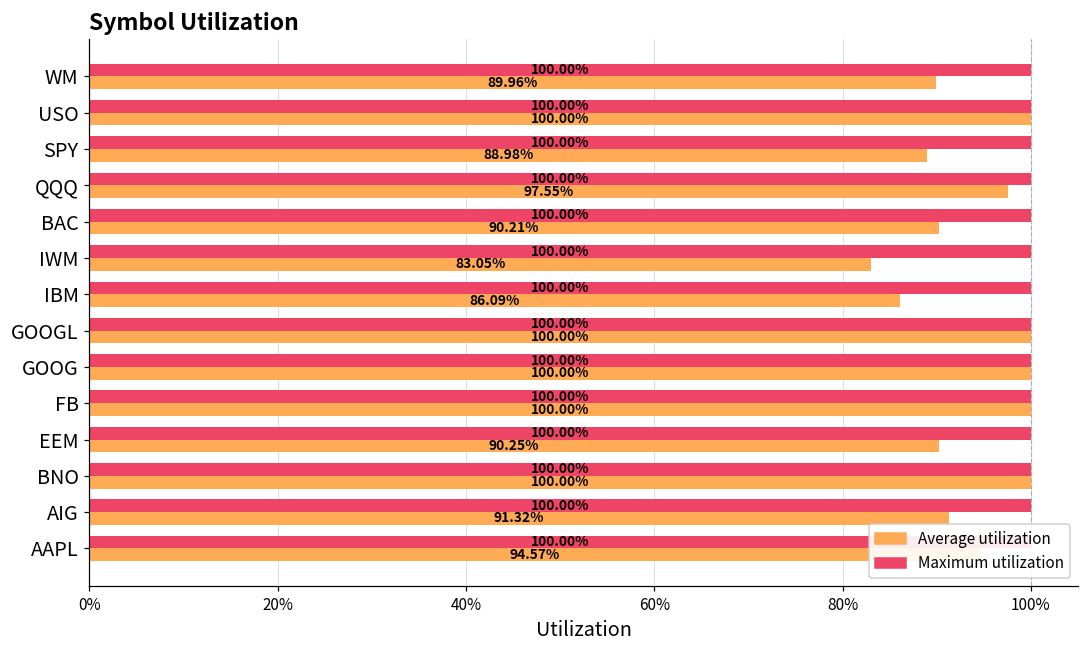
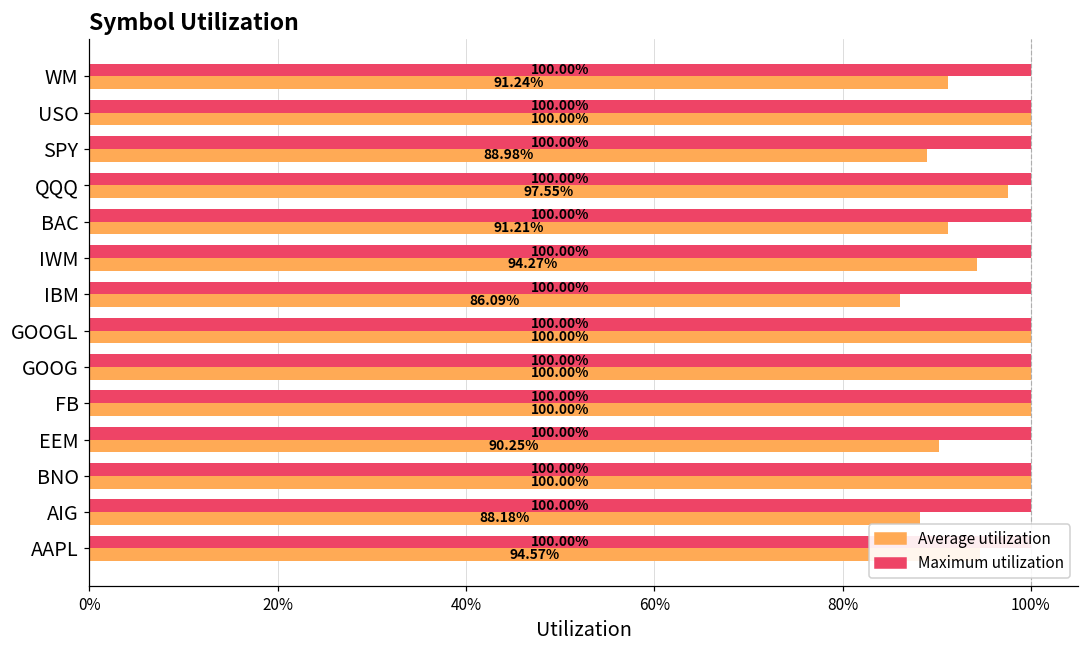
  {
    "Maximum utilization": {
      "WM": "100.00%",
      "USO": "100.00%",
      "SPY": "100.00%",
      "QQQ": "100.00%",
      "BAC": "100.00%",
      "IWM": "100.00%",
      "IBM": "100.00%",
      "GOOGL": "100.00%",
      "GOOG": "100.00%",
      "FB": "100.00%",
      "EEM": "100.00%",
      "BNO": "100.00%",
      "AIG": "100.00%"
    },
    "Average utilization": {
-     "WM": "89.96%",
+     "WM": "91.24%",
      "USO": "100.00%",
      "SPY": "88.98%",
      "QQQ": "97.55%",
-     "BAC": "90.21%",
-     "IWM": "83.05%",
+     "BAC": "91.21%",
+     "IWM": "94.27%",
      "IBM": "86.09%",
      "GOOGL": "100.00%",
      "GOOG": "100.00%",
      "FB": "100.00%",
      "EEM": "90.25%",
      "BNO": "100.00%",
-     "AIG": "91.32%"
+     "AIG": "88.18%"
    }
  }
